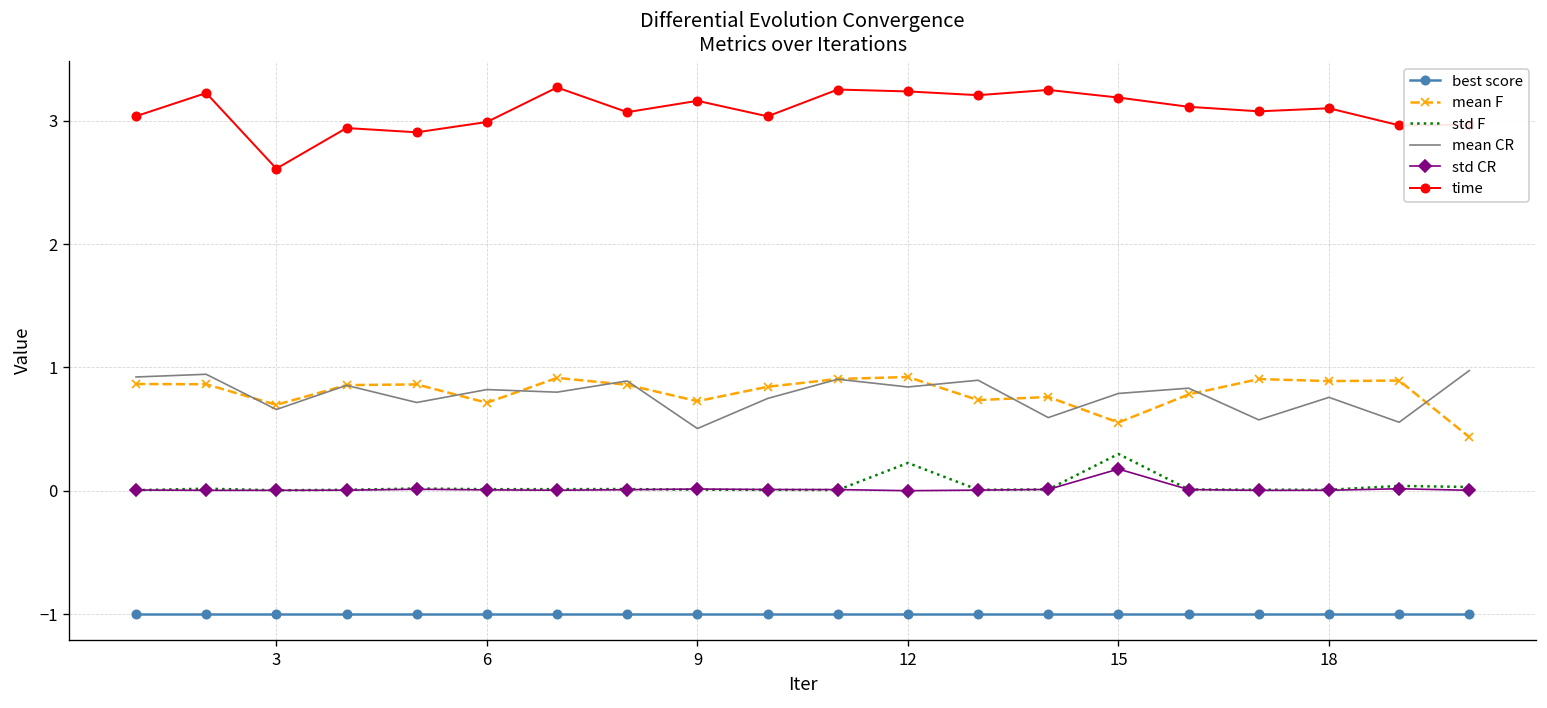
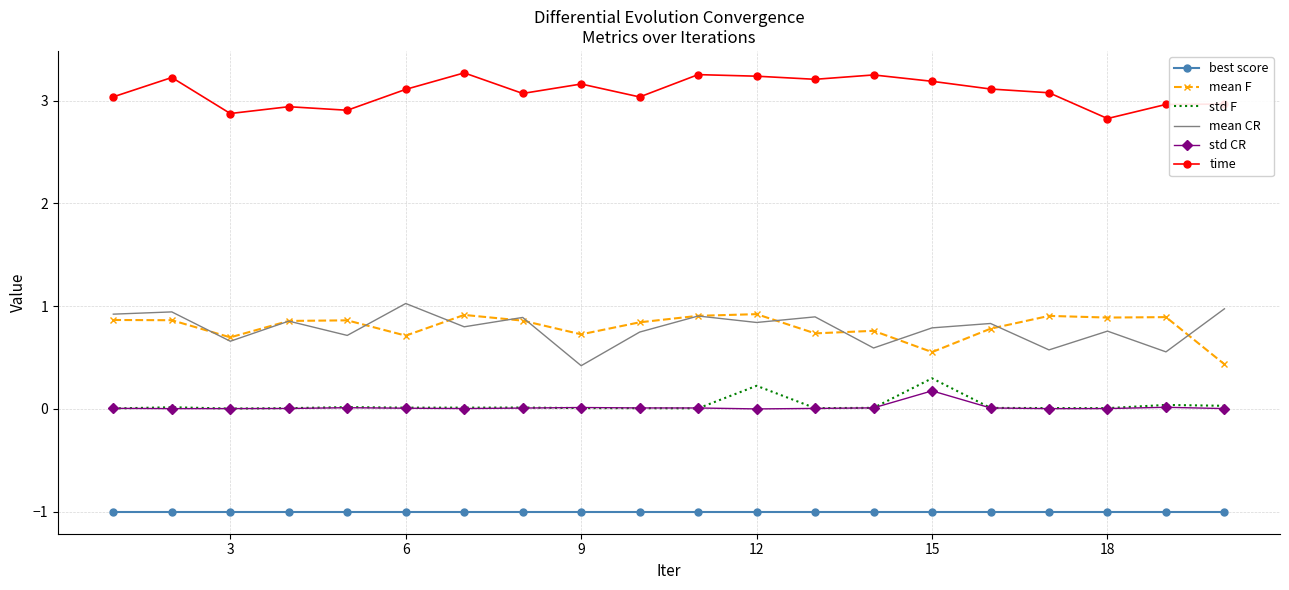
  {
    "best score": {
      "3": -1.00,
      "6": -1.00,
      "9": -1.00,
      "12": -1.00,
      "15": -1.00,
      "18": -1.00
    },
    "mean F": {
      "3": 0.70,
      "6": 0.71,
      "9": 0.73,
      "12": 0.92,
      "15": 0.55,
      "18": 0.89
    },
    "std F": {
      "12": 0.23,
      "15": 0.30
    },
    "mean CR": {
      "3": 0.66,
-     "6": 0.82,
-     "9": 0.50,
+     "6": 1.03,
+     "9": 0.42,
      "12": 0.84,
      "15": 0.79,
      "18": 0.76
    },
    "std CR": {
      "12": 0.00,
      "15": 0.18
    },
    "time": {
-     "3": 2.61,
-     "6": 2.99,
+     "3": 2.87,
+     "6": 3.11,
      "9": 3.16,
      "12": 3.24,
      "15": 3.19,
-     "18": 3.10
+     "18": 2.82
    }
  }
